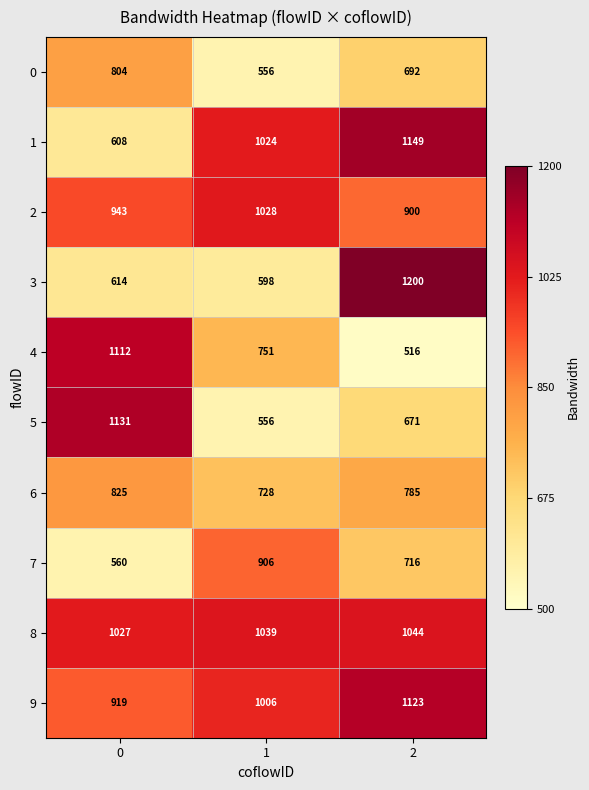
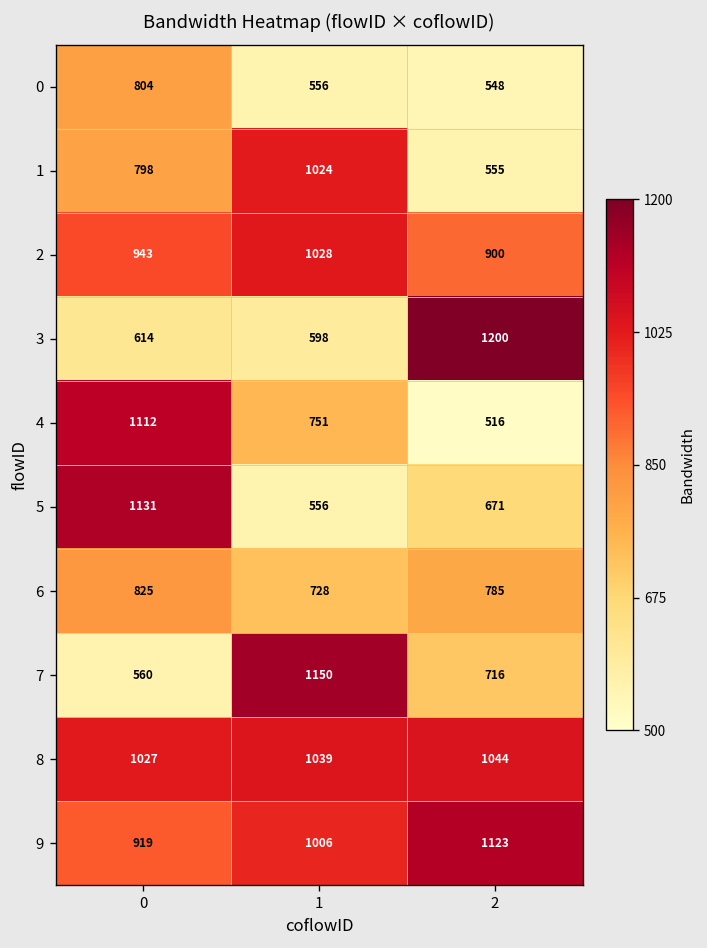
  {
    "0": {
      "0": 804,
      "1": 556,
-     "2": 692
+     "2": 548
    },
    "1": {
-     "0": 608,
+     "0": 798,
      "1": 1024,
-     "2": 1149
+     "2": 555
    },
    "2": {
      "0": 943,
      "1": 1028,
      "2": 900
    },
    "3": {
      "0": 614,
      "1": 598,
      "2": 1200
    },
    "4": {
      "0": 1112,
      "1": 751,
      "2": 516
    },
    "5": {
      "0": 1131,
      "1": 556,
      "2": 671
    },
    "6": {
      "0": 825,
      "1": 728,
      "2": 785
    },
    "7": {
      "0": 560,
-     "1": 906,
+     "1": 1150,
      "2": 716
    },
    "8": {
      "0": 1027,
      "1": 1039,
      "2": 1044
    },
    "9": {
      "0": 919,
      "1": 1006,
      "2": 1123
    }
  }
